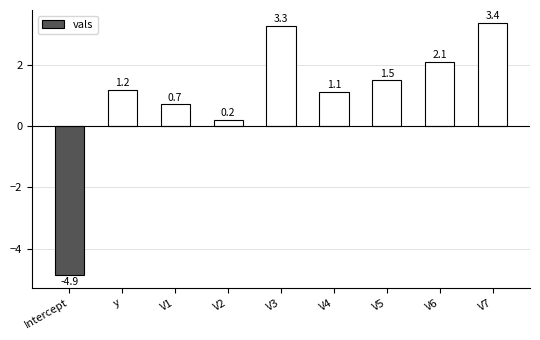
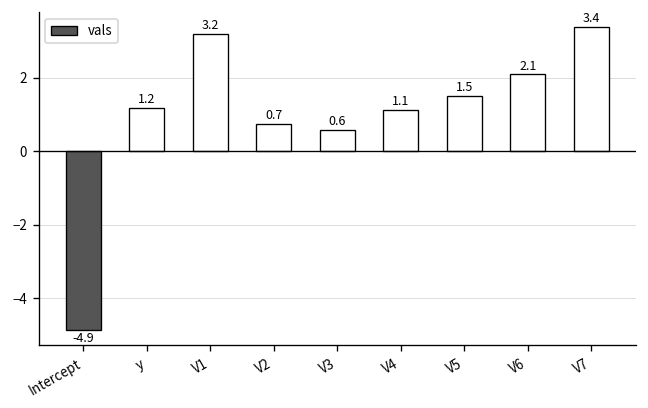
  {
    "Intercept": -4.9,
    "y": 1.2,
-   "V1": 0.7,
-   "V2": 0.2,
-   "V3": 3.3,
+   "V1": 3.2,
+   "V2": 0.7,
+   "V3": 0.6,
    "V4": 1.1,
    "V5": 1.5,
    "V6": 2.1,
    "V7": 3.4
  }
